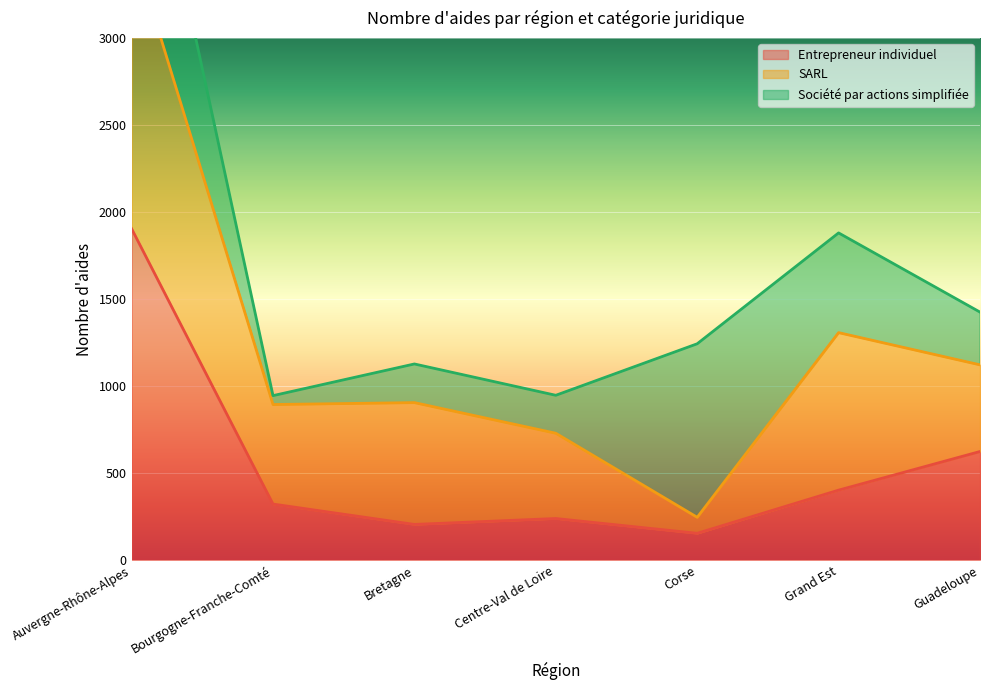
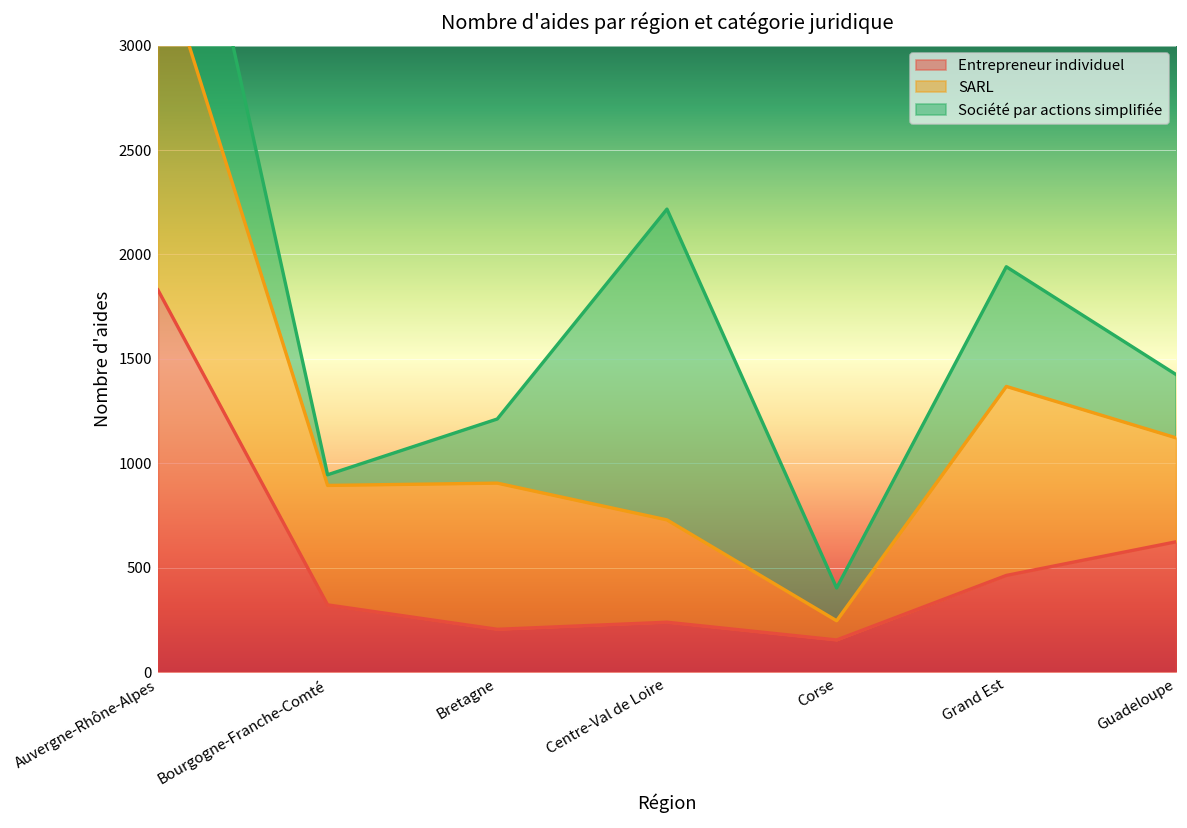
  {
    "Entrepreneur individuel": {
-     "Auvergne-Rhône-Alpes": 1900,
+     "Auvergne-Rhône-Alpes": 1830,
      "Bourgogne-Franche-Comté": 320,
      "Bretagne": 210,
      "Centre-Val de Loire": 240,
      "Corse": 150,
-     "Grand Est": 400,
+     "Grand Est": 460,
      "Guadeloupe": 620
    },
    "SARL": {
      "Bourgogne-Franche-Comté": 570,
      "Bretagne": 700,
      "Centre-Val de Loire": 490,
      "Corse": 90,
      "Grand Est": 910,
      "Guadeloupe": 500
    },
    "Société par actions simplifiée": {
      "Bourgogne-Franche-Comté": 50,
-     "Bretagne": 220,
-     "Centre-Val de Loire": 220,
-     "Corse": 1000,
+     "Bretagne": 310,
+     "Centre-Val de Loire": 1490,
+     "Corse": 160,
      "Grand Est": 570,
      "Guadeloupe": 300
    }
  }
